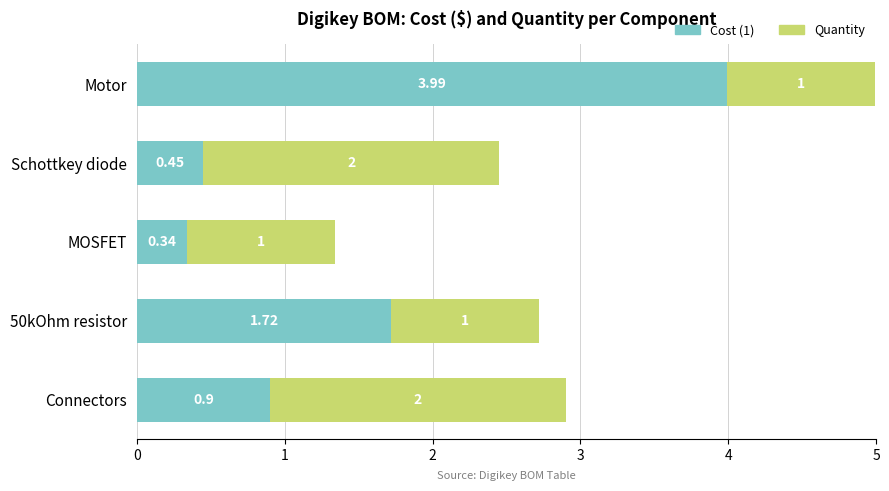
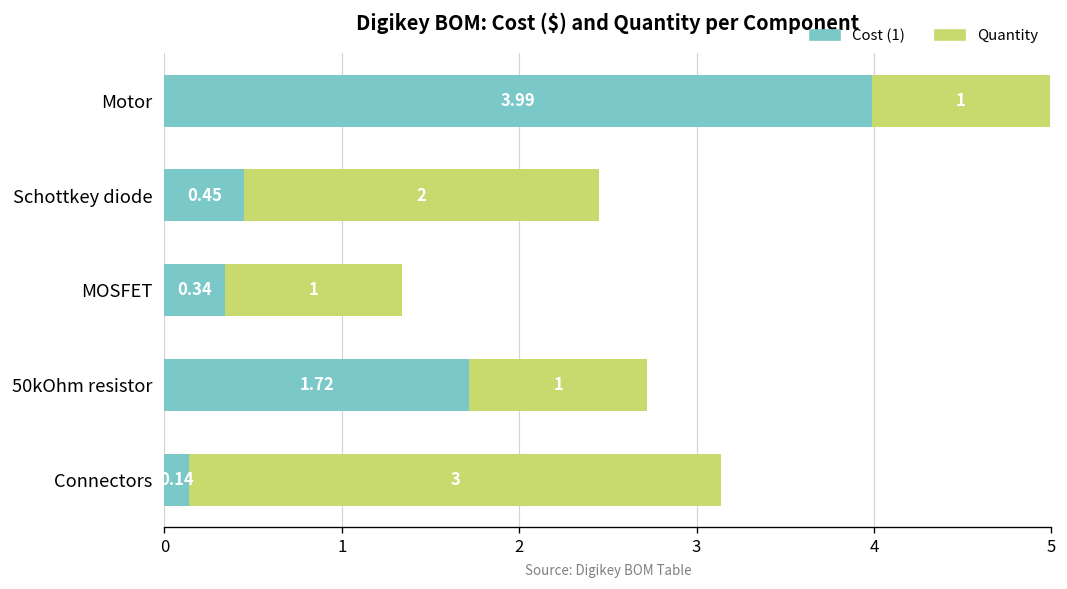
  {
    "Cost (1)": {
      "Motor": 3.99,
      "Schottkey diode": 0.45,
      "MOSFET": 0.34,
      "50kOhm resistor": 1.72,
-     "Connectors": 0.9
+     "Connectors": 0.14
    },
    "Quantity": {
      "Motor": 1,
      "Schottkey diode": 2,
      "MOSFET": 1,
      "50kOhm resistor": 1,
-     "Connectors": 2
+     "Connectors": 3
    }
  }
